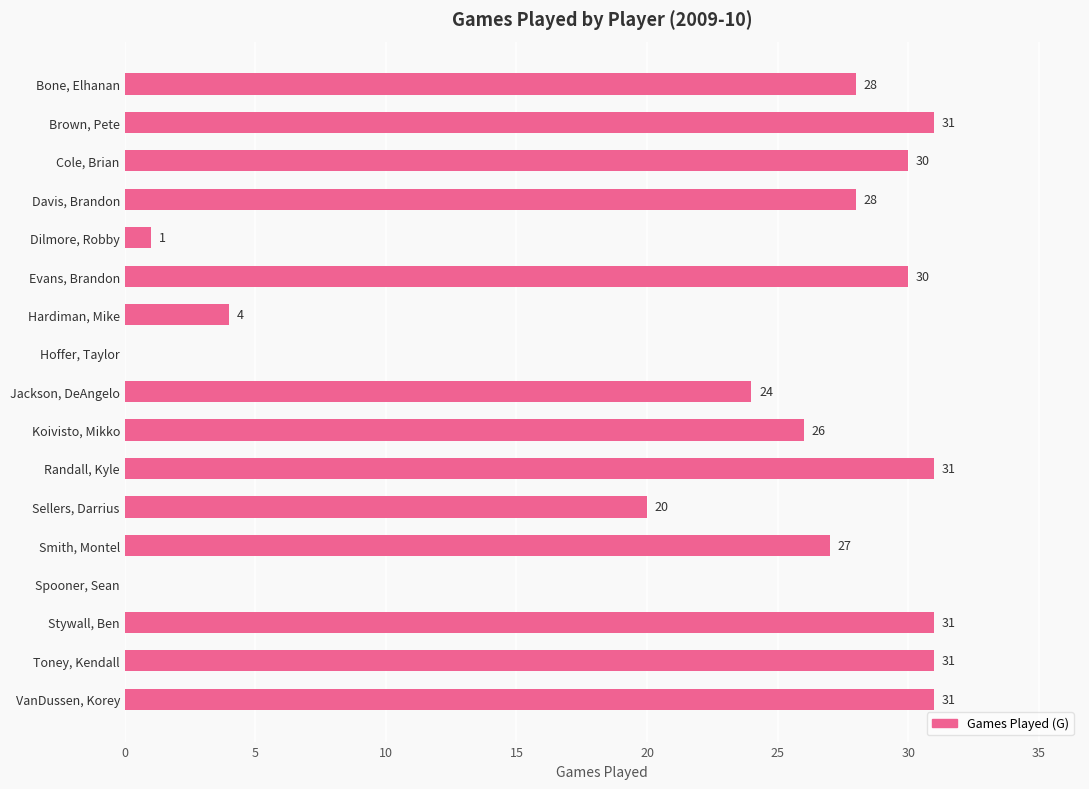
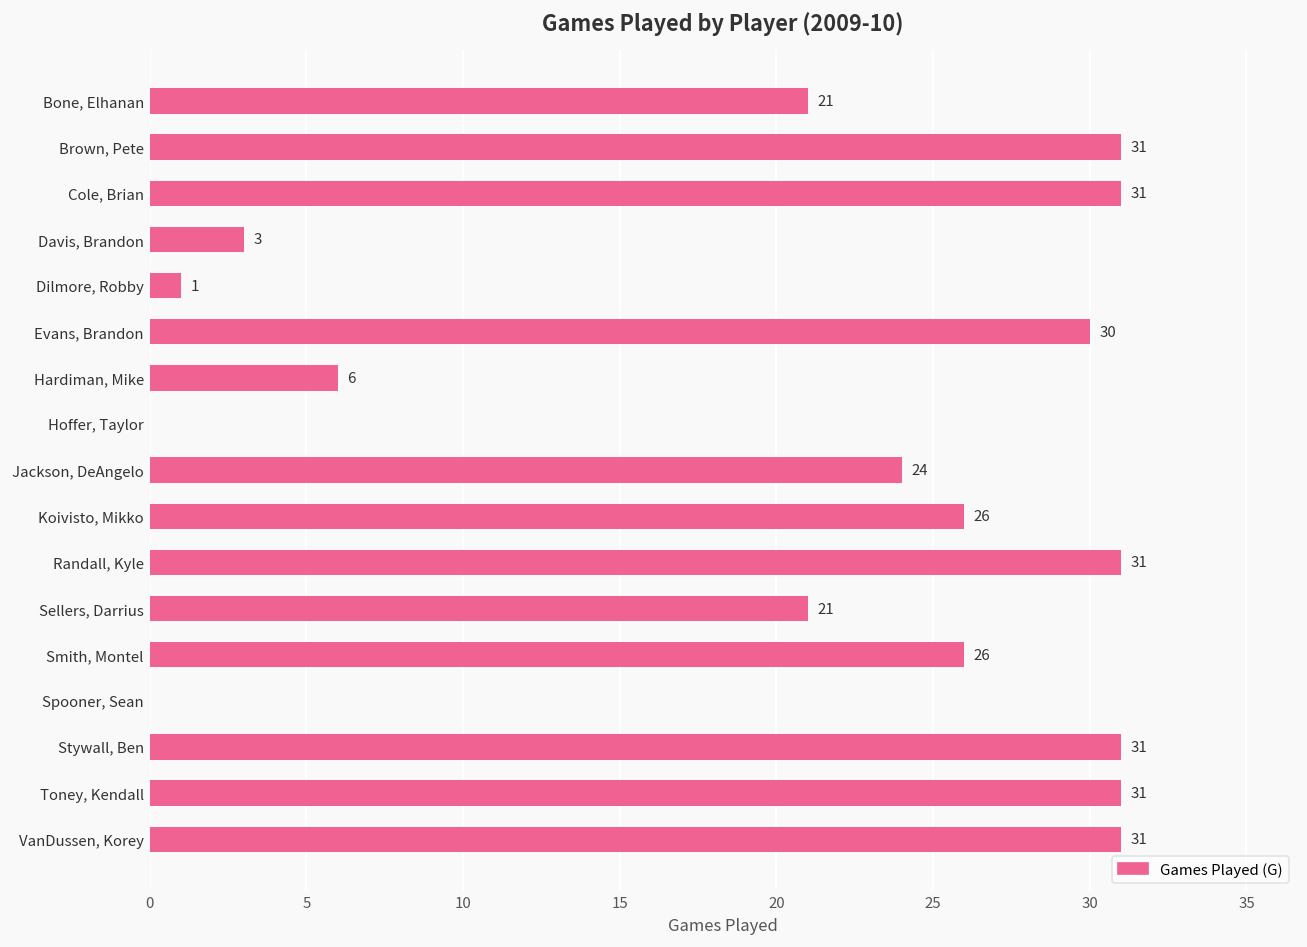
  {
-   "Bone, Elhanan": 28,
+   "Bone, Elhanan": 21,
    "Brown, Pete": 31,
-   "Cole, Brian": 30,
-   "Davis, Brandon": 28,
+   "Cole, Brian": 31,
+   "Davis, Brandon": 3,
    "Dilmore, Robby": 1,
    "Evans, Brandon": 30,
-   "Hardiman, Mike": 4,
+   "Hardiman, Mike": 6,
    "Jackson, DeAngelo": 24,
    "Koivisto, Mikko": 26,
    "Randall, Kyle": 31,
-   "Sellers, Darrius": 20,
-   "Smith, Montel": 27,
+   "Sellers, Darrius": 21,
+   "Smith, Montel": 26,
    "Stywall, Ben": 31,
    "Toney, Kendall": 31,
    "VanDussen, Korey": 31
  }
